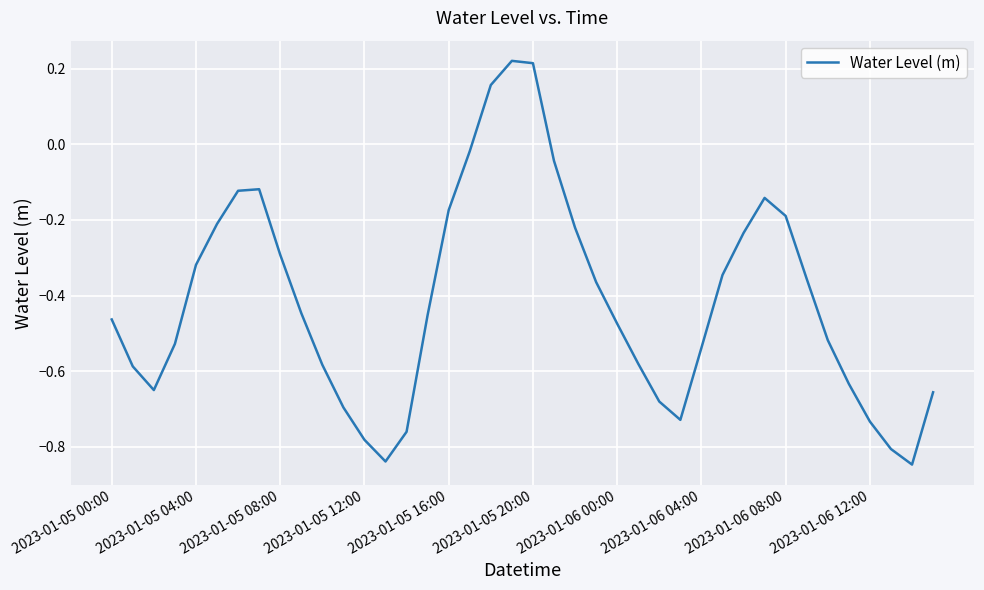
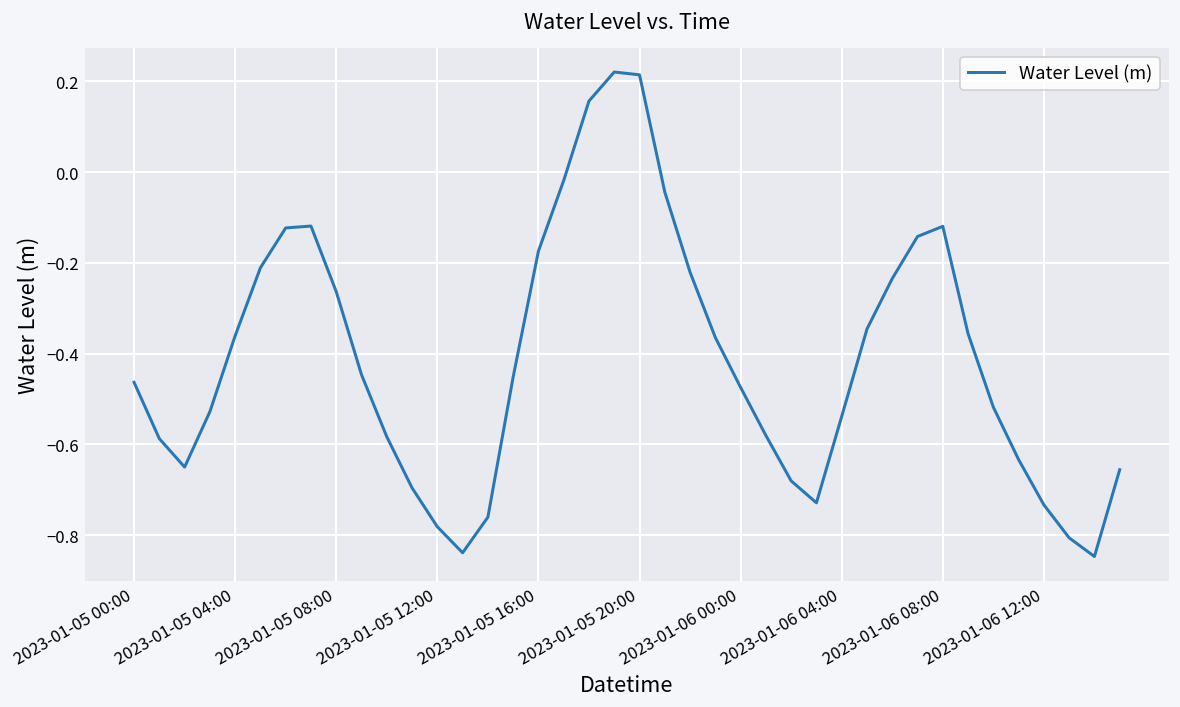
  {
    "2023-01-05 00:00": -0.46,
-   "2023-01-05 04:00": -0.32,
-   "2023-01-05 08:00": -0.29,
+   "2023-01-05 04:00": -0.36,
+   "2023-01-05 08:00": -0.26,
    "2023-01-05 12:00": -0.78,
    "2023-01-05 16:00": -0.17,
    "2023-01-05 20:00": 0.21,
    "2023-01-06 00:00": -0.47,
    "2023-01-06 04:00": -0.54,
-   "2023-01-06 08:00": -0.19,
+   "2023-01-06 08:00": -0.12,
    "2023-01-06 12:00": -0.73
  }
